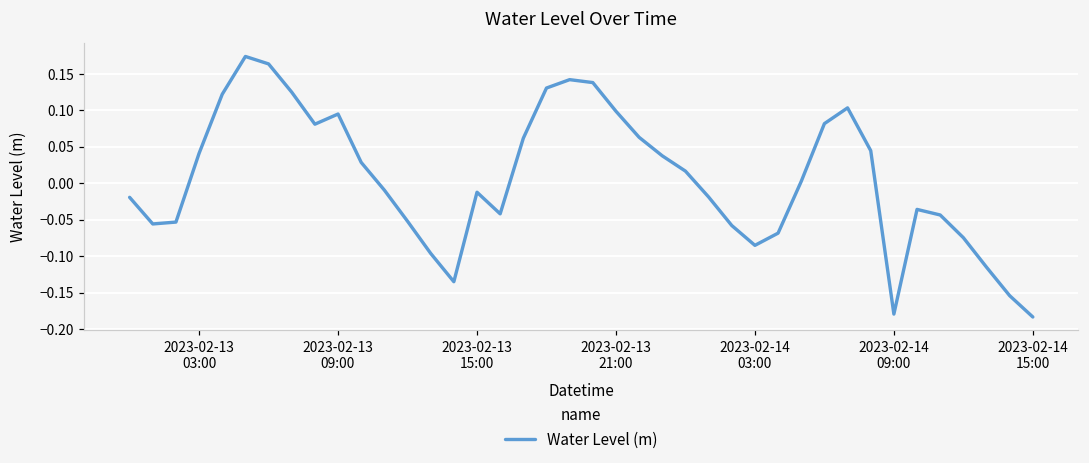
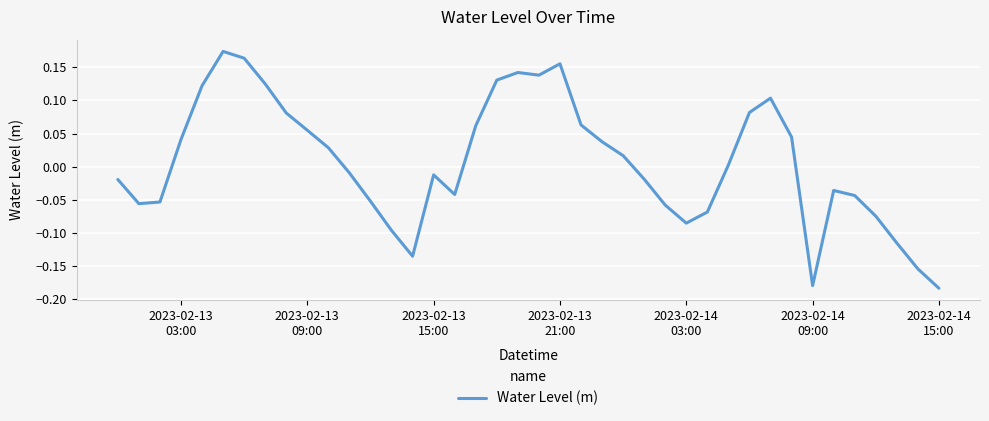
  {
    "2023-02-13 03:00": 0.04,
-   "2023-02-13 09:00": 0.09,
+   "2023-02-13 09:00": 0.05,
    "2023-02-13 15:00": -0.01,
-   "2023-02-13 21:00": 0.10,
+   "2023-02-13 21:00": 0.16,
    "2023-02-14 03:00": -0.09,
    "2023-02-14 09:00": -0.18,
    "2023-02-14 15:00": -0.18
  }
